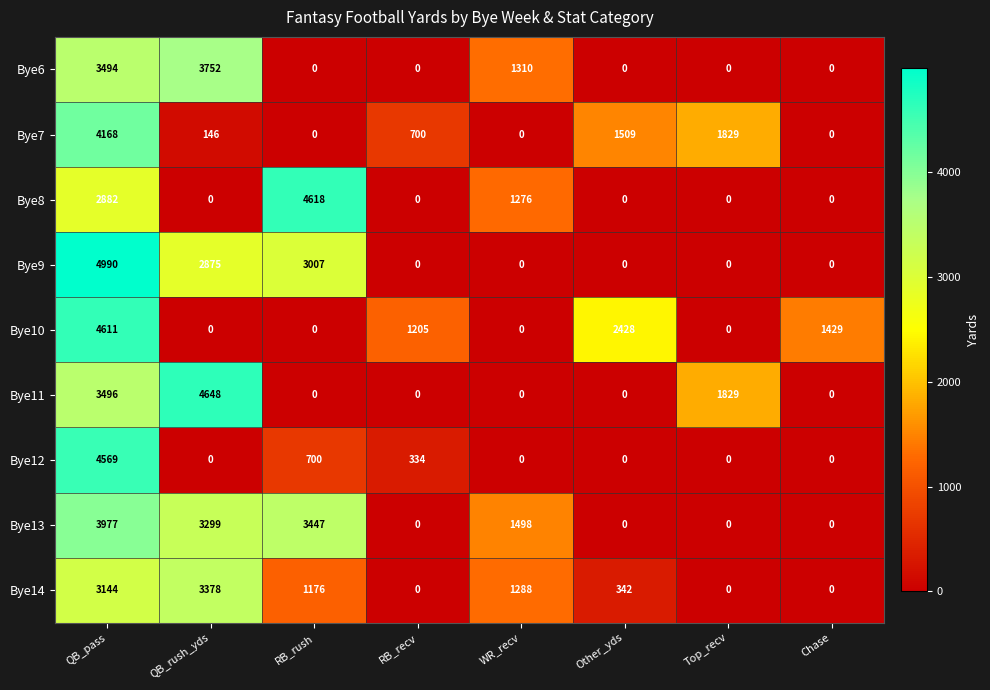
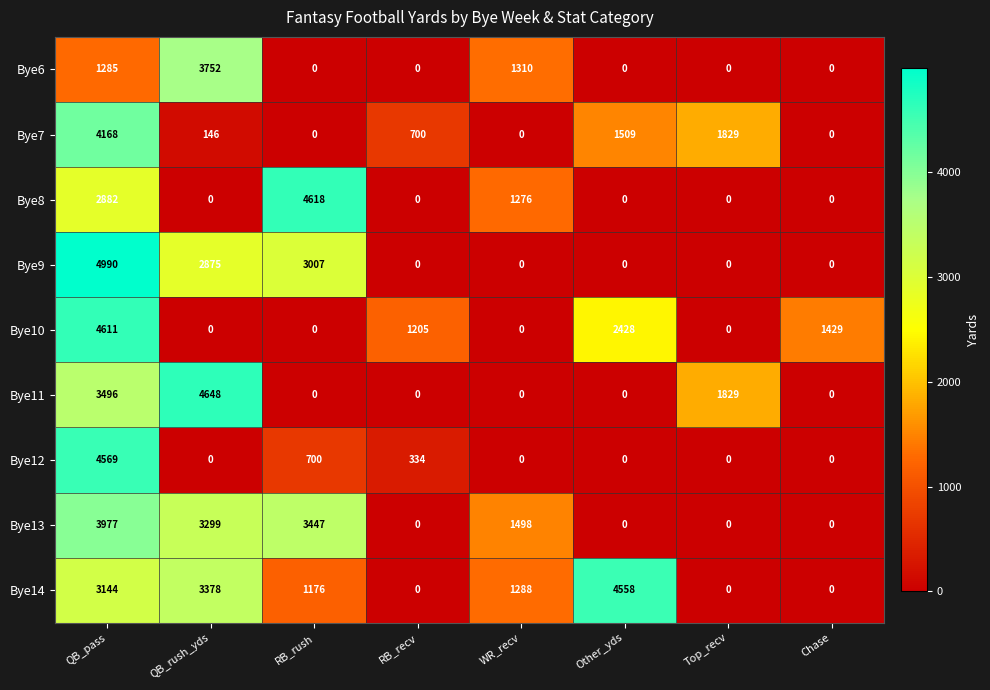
  {
    "Bye6": {
-     "QB_pass": 3494,
+     "QB_pass": 1285,
      "QB_rush_yds": 3752,
      "RB_rush": 0,
      "RB_recv": 0,
      "WR_recv": 1310,
      "Other_yds": 0,
      "Top_recv": 0,
      "Chase": 0
    },
    "Bye7": {
      "QB_pass": 4168,
      "QB_rush_yds": 146,
      "RB_rush": 0,
      "RB_recv": 700,
      "WR_recv": 0,
      "Other_yds": 1509,
      "Top_recv": 1829,
      "Chase": 0
    },
    "Bye8": {
      "QB_pass": 2882,
      "QB_rush_yds": 0,
      "RB_rush": 4618,
      "RB_recv": 0,
      "WR_recv": 1276,
      "Other_yds": 0,
      "Top_recv": 0,
      "Chase": 0
    },
    "Bye9": {
      "QB_pass": 4990,
      "QB_rush_yds": 2875,
      "RB_rush": 3007,
      "RB_recv": 0,
      "WR_recv": 0,
      "Other_yds": 0,
      "Top_recv": 0,
      "Chase": 0
    },
    "Bye10": {
      "QB_pass": 4611,
      "QB_rush_yds": 0,
      "RB_rush": 0,
      "RB_recv": 1205,
      "WR_recv": 0,
      "Other_yds": 2428,
      "Top_recv": 0,
      "Chase": 1429
    },
    "Bye11": {
      "QB_pass": 3496,
      "QB_rush_yds": 4648,
      "RB_rush": 0,
      "RB_recv": 0,
      "WR_recv": 0,
      "Other_yds": 0,
      "Top_recv": 1829,
      "Chase": 0
    },
    "Bye12": {
      "QB_pass": 4569,
      "QB_rush_yds": 0,
      "RB_rush": 700,
      "RB_recv": 334,
      "WR_recv": 0,
      "Other_yds": 0,
      "Top_recv": 0,
      "Chase": 0
    },
    "Bye13": {
      "QB_pass": 3977,
      "QB_rush_yds": 3299,
      "RB_rush": 3447,
      "RB_recv": 0,
      "WR_recv": 1498,
      "Other_yds": 0,
      "Top_recv": 0,
      "Chase": 0
    },
    "Bye14": {
      "QB_pass": 3144,
      "QB_rush_yds": 3378,
      "RB_rush": 1176,
      "RB_recv": 0,
      "WR_recv": 1288,
-     "Other_yds": 342,
+     "Other_yds": 4558,
      "Top_recv": 0,
      "Chase": 0
    }
  }
